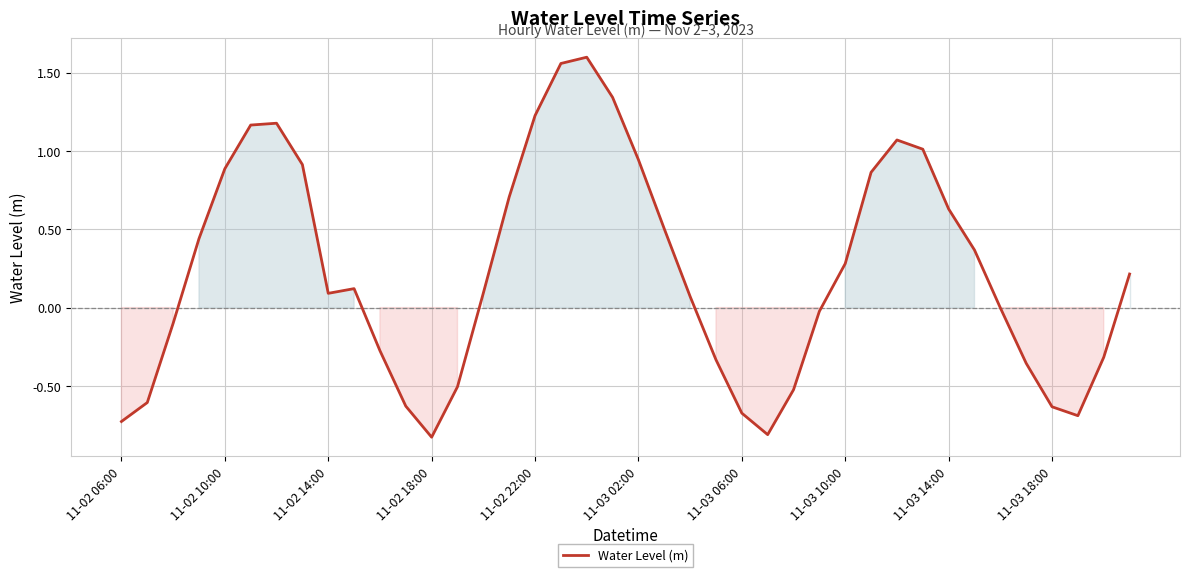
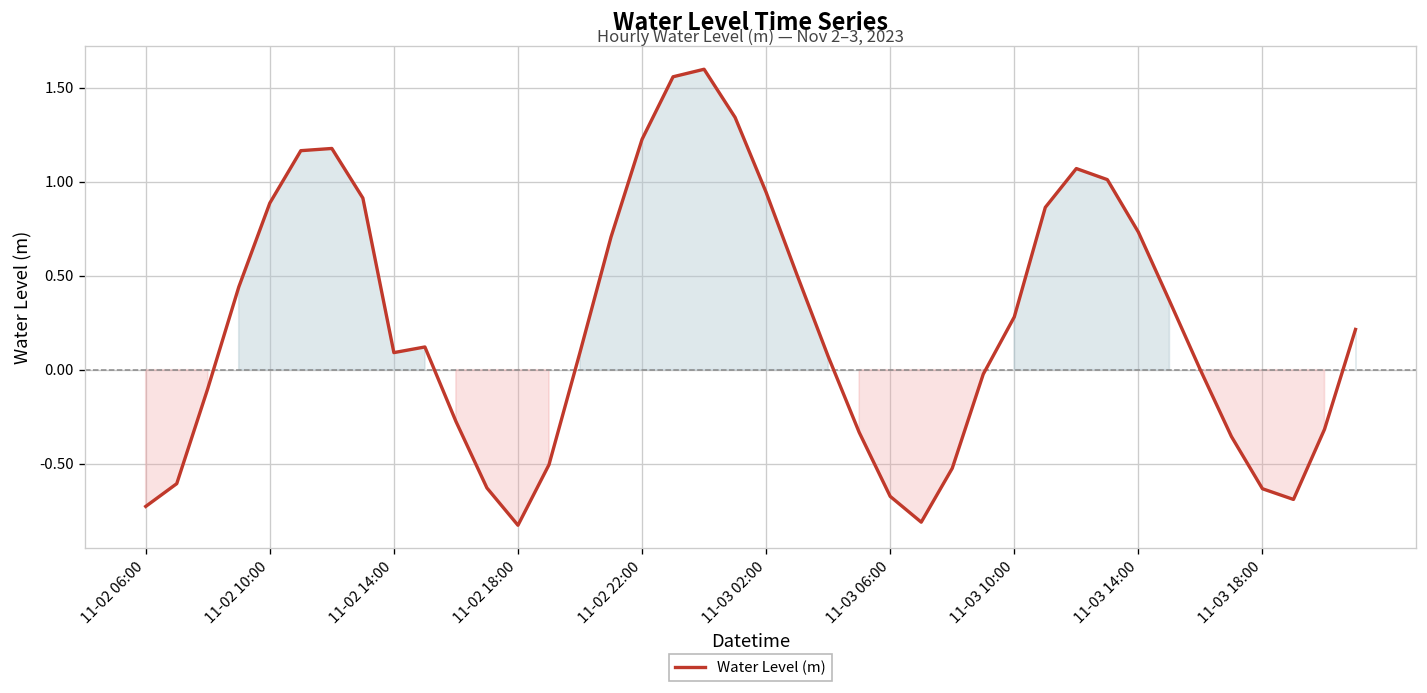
  {
    "11-02 06:00": -0.73,
    "11-02 10:00": 0.89,
    "11-02 14:00": 0.09,
    "11-02 18:00": -0.83,
    "11-02 22:00": 1.23,
    "11-03 02:00": 0.94,
    "11-03 06:00": -0.67,
    "11-03 10:00": 0.28,
-   "11-03 14:00": 0.63,
+   "11-03 14:00": 0.73,
    "11-03 18:00": -0.63
  }
